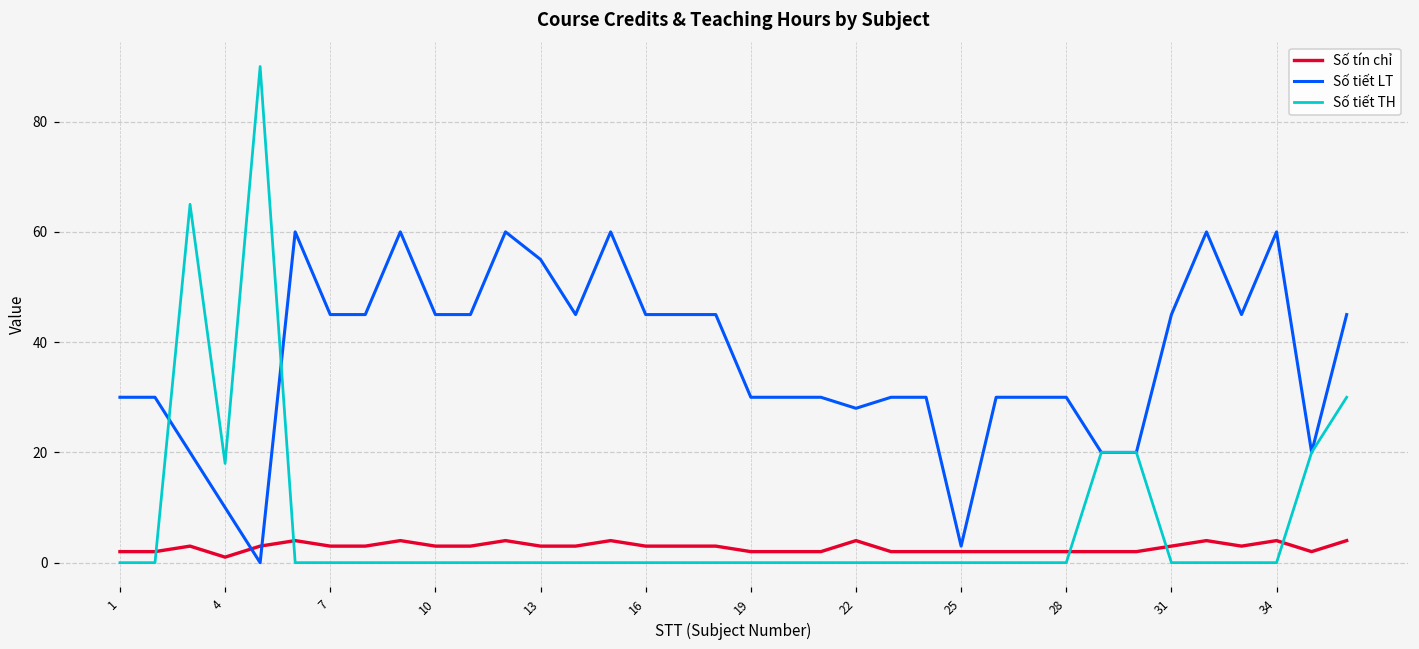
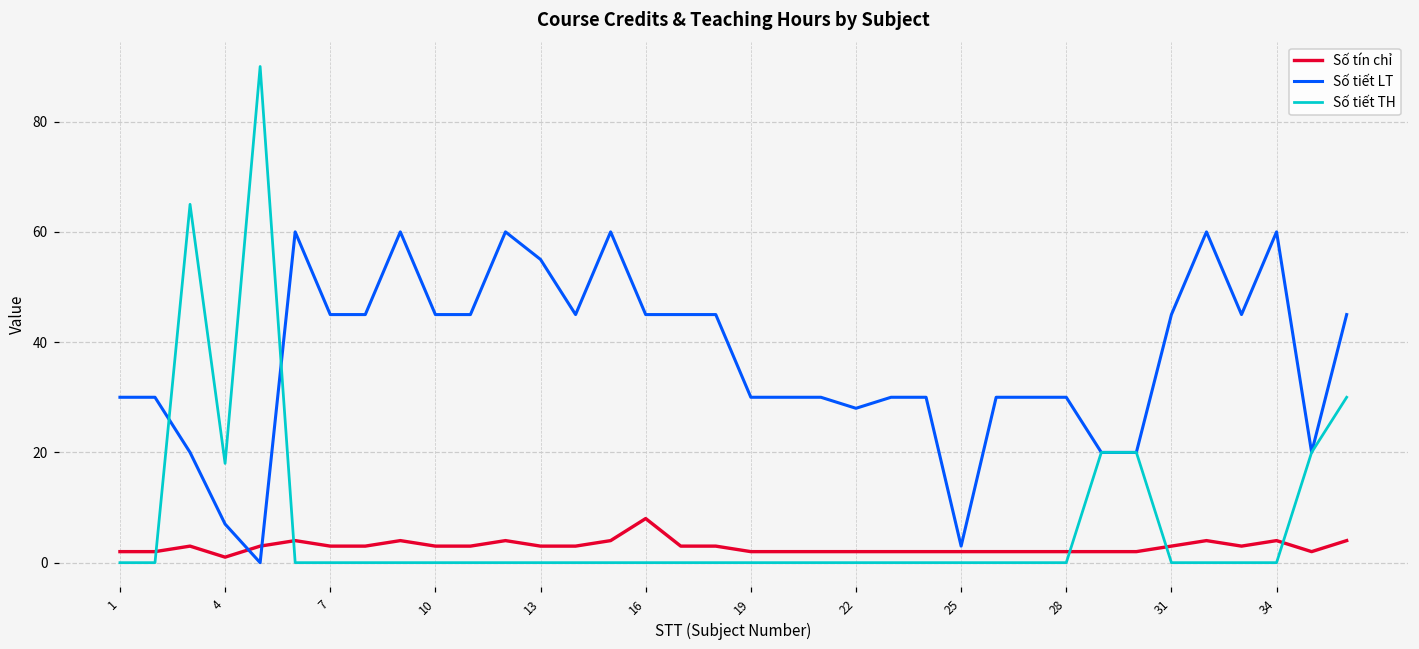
  {
    "Số tín chỉ": {
      "1": 2,
      "4": 1,
      "7": 3,
      "10": 3,
      "13": 3,
-     "16": 3,
+     "16": 8,
      "19": 2,
-     "22": 4,
+     "22": 2,
      "25": 2,
      "28": 2,
      "31": 3,
      "34": 4
    },
    "Số tiết LT": {
      "1": 30,
-     "4": 10,
+     "4": 7,
      "7": 45,
      "10": 45,
      "13": 55,
      "16": 45,
      "19": 30,
      "22": 28,
      "25": 3,
      "28": 30,
      "31": 45,
      "34": 60
    },
    "Số tiết TH": {
      "1": 0,
      "4": 18,
      "7": 0,
      "10": 0,
      "13": 0,
      "16": 0,
      "19": 0,
      "22": 0,
      "25": 0,
      "28": 0,
      "31": 0,
      "34": 0
    }
  }
